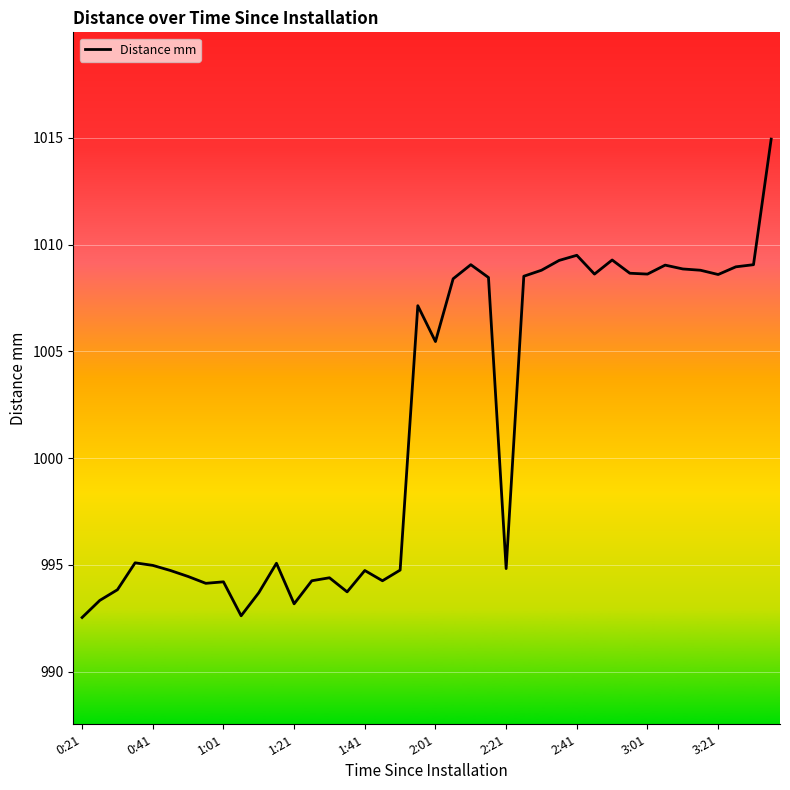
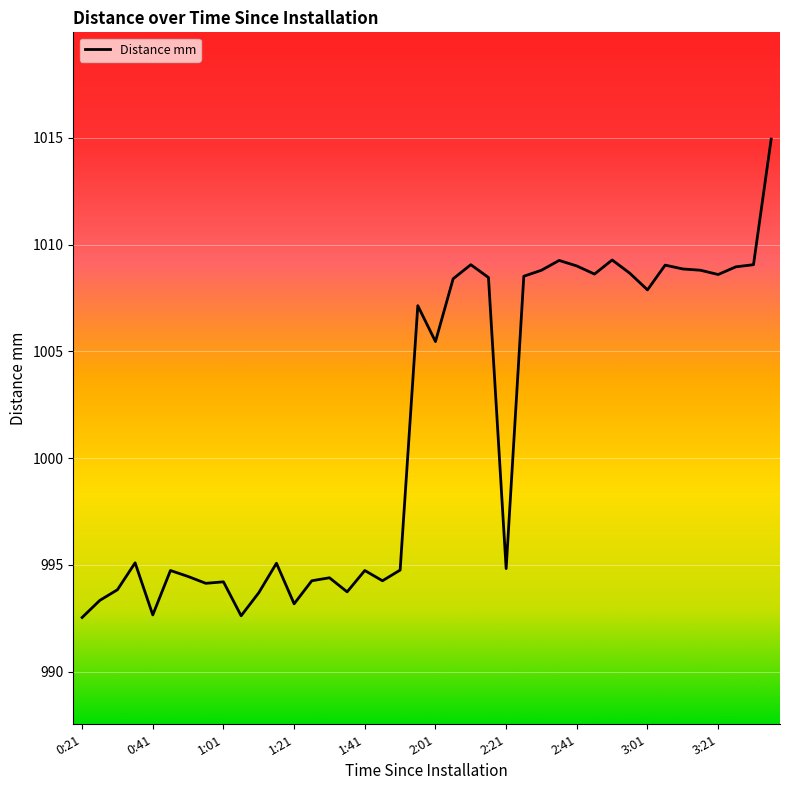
  {
    "0:21": 992.5,
-   "0:41": 995.0,
+   "0:41": 992.7,
    "1:01": 994.2,
    "1:21": 993.2,
    "1:41": 994.7,
    "2:01": 1005.5,
    "2:21": 994.8,
-   "2:41": 1009.5,
-   "3:01": 1008.6,
+   "2:41": 1009.0,
+   "3:01": 1007.9,
    "3:21": 1008.6
  }
